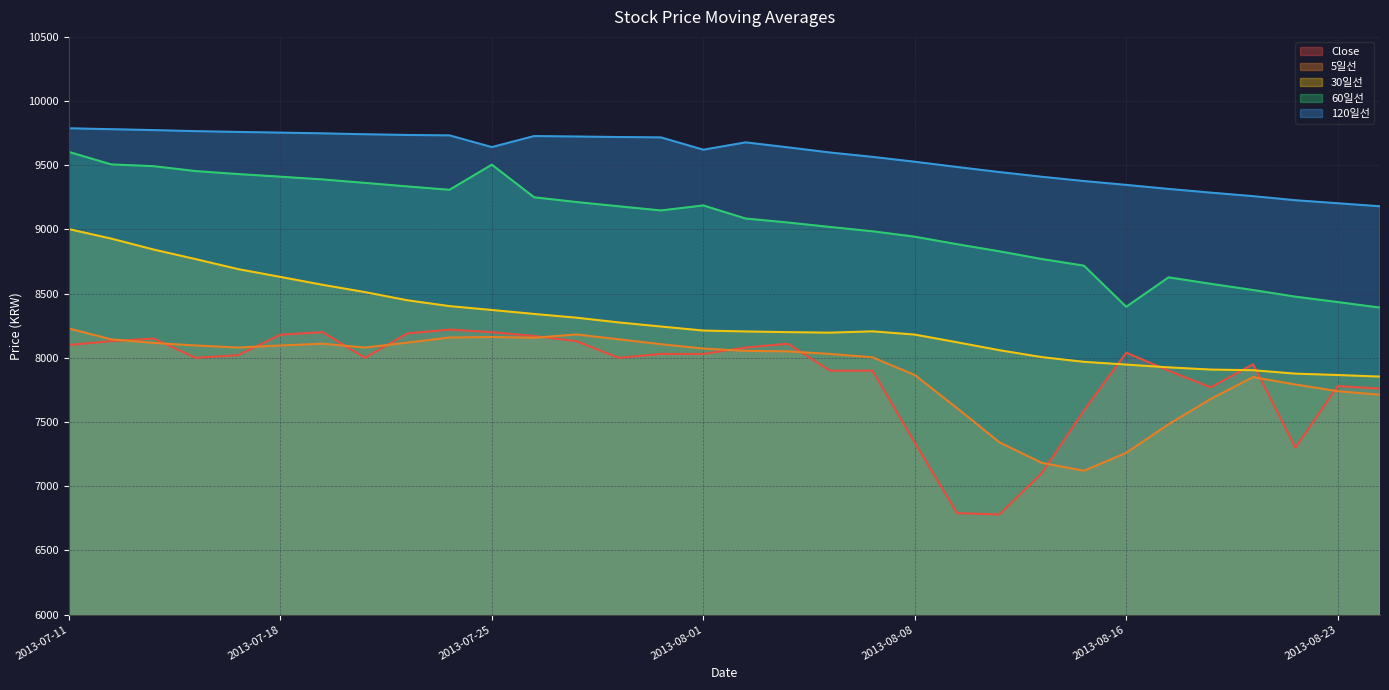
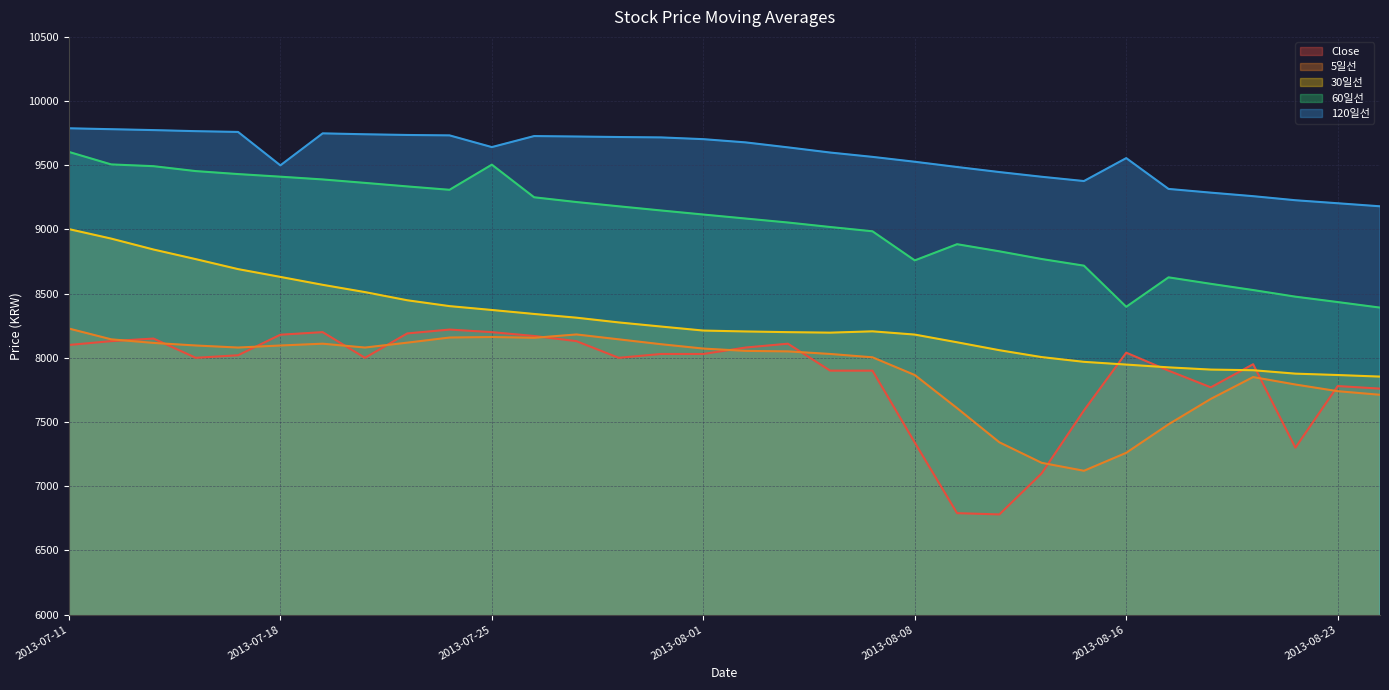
  {
    "60일선": {
      "2013-07-11": 9600,
      "2013-07-18": 9410,
      "2013-07-25": 9500,
-     "2013-08-01": 9190,
-     "2013-08-08": 8940,
+     "2013-08-01": 9120,
+     "2013-08-08": 8760,
      "2013-08-16": 8400,
      "2013-08-23": 8430
    },
    "120일선": {
      "2013-07-11": 9790,
-     "2013-07-18": 9750,
+     "2013-07-18": 9500,
      "2013-07-25": 9640,
-     "2013-08-01": 9620,
+     "2013-08-01": 9700,
      "2013-08-08": 9530,
-     "2013-08-16": 9350,
+     "2013-08-16": 9560,
      "2013-08-23": 9200
    }
  }
